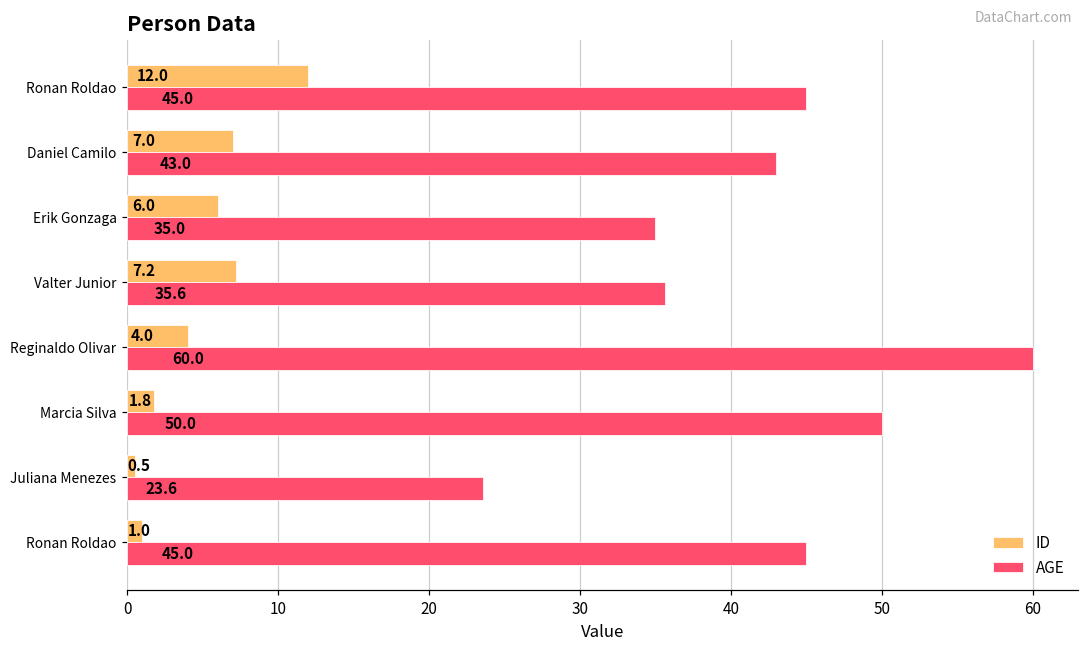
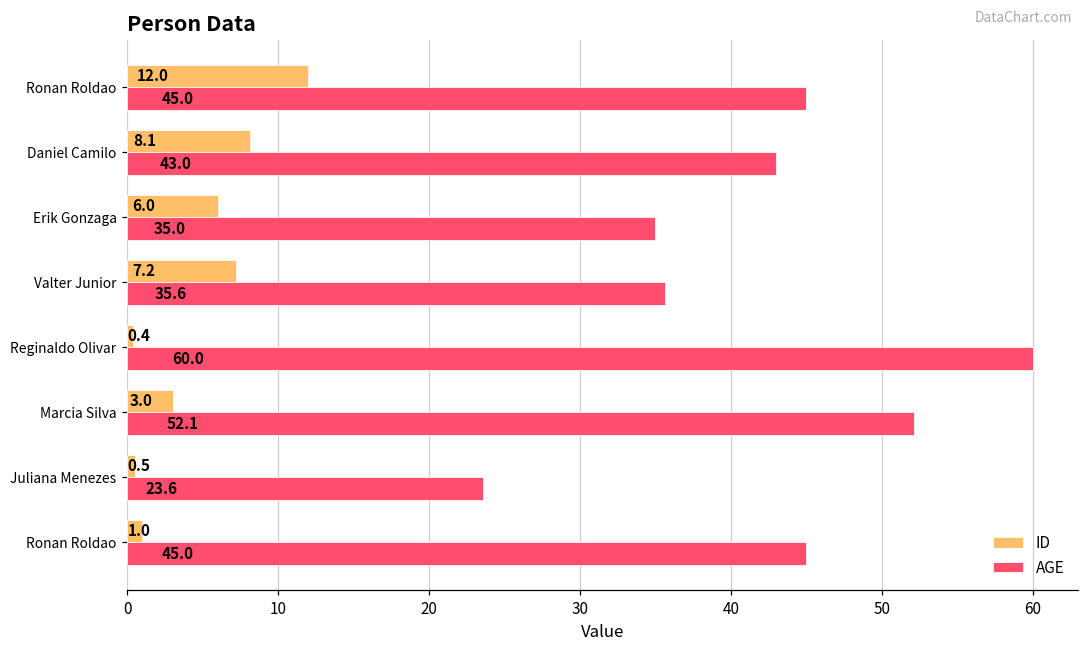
  {
    "ID": {
-     "Daniel Camilo": 7.0,
+     "Daniel Camilo": 8.1,
      "Erik Gonzaga": 6.0,
      "Valter Junior": 7.2,
-     "Reginaldo Olivar": 4.0,
-     "Marcia Silva": 1.8,
+     "Reginaldo Olivar": 0.4,
+     "Marcia Silva": 3.0,
      "Juliana Menezes": 0.5
    },
    "AGE": {
      "Daniel Camilo": 43.0,
      "Erik Gonzaga": 35.0,
      "Valter Junior": 35.6,
      "Reginaldo Olivar": 60.0,
-     "Marcia Silva": 50.0,
+     "Marcia Silva": 52.1,
      "Juliana Menezes": 23.6
    }
  }
